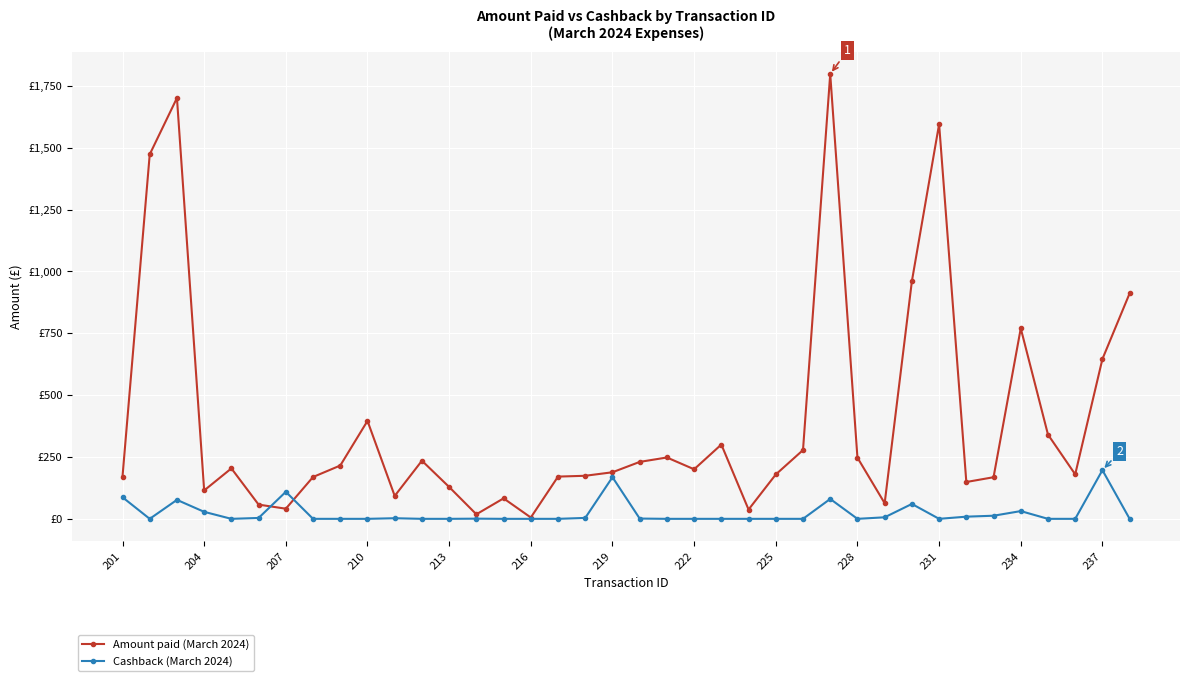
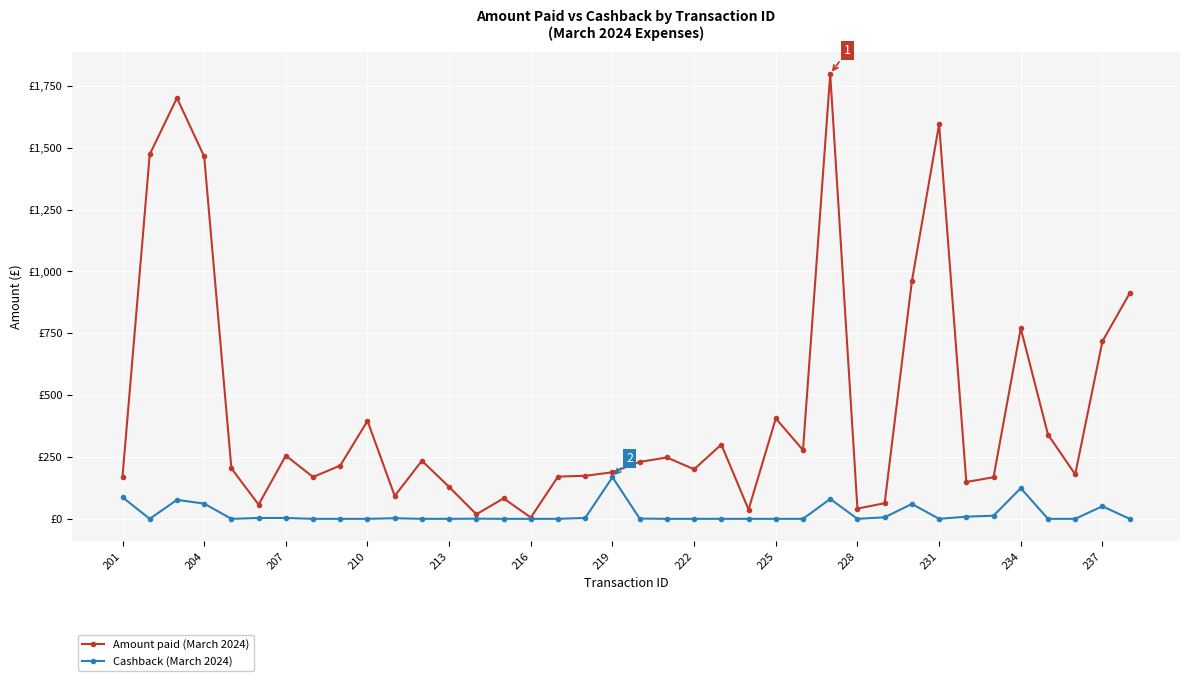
  {
    "Amount paid (March 2024)": {
      "201": "£170",
-     "204": "£110",
-     "207": "£40",
+     "204": "£1,460",
+     "207": "£260",
      "210": "£400",
      "213": "£130",
      "219": "£190",
      "222": "£200",
-     "225": "£180",
-     "228": "£250",
+     "225": "£410",
+     "228": "£40",
      "231": "£1,600",
      "234": "£770",
-     "237": "£650"
+     "237": "£720"
    },
    "Cashback (March 2024)": {
      "201": "£90",
-     "204": "£30",
-     "207": "£110",
+     "204": "£60",
+     "207": "£0",
      "210": "£0",
      "213": "£0",
      "219": "£170",
      "222": "£0",
      "225": "£0",
      "228": "£0",
      "231": "£0",
-     "234": "£30",
-     "237": "£200"
+     "234": "£120",
+     "237": "£50"
    }
  }
